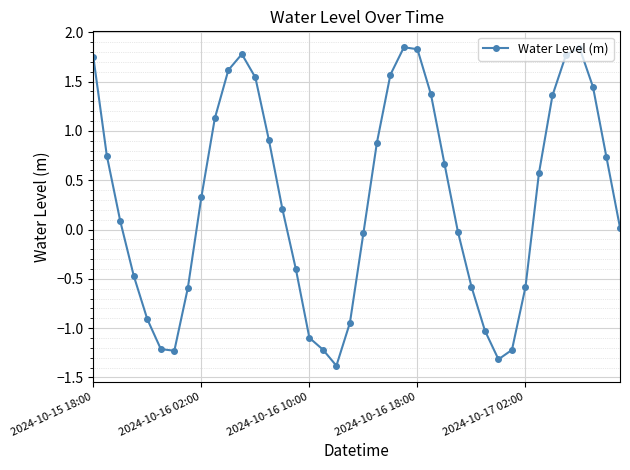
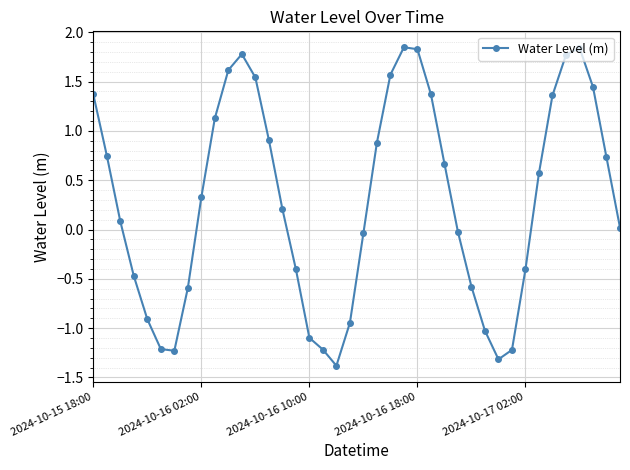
  {
-   "2024-10-15 18:00": 1.8,
+   "2024-10-15 18:00": 1.4,
    "2024-10-16 02:00": 0.3,
    "2024-10-16 10:00": -1.1,
    "2024-10-16 18:00": 1.8,
-   "2024-10-17 02:00": -0.6
+   "2024-10-17 02:00": -0.4
  }
